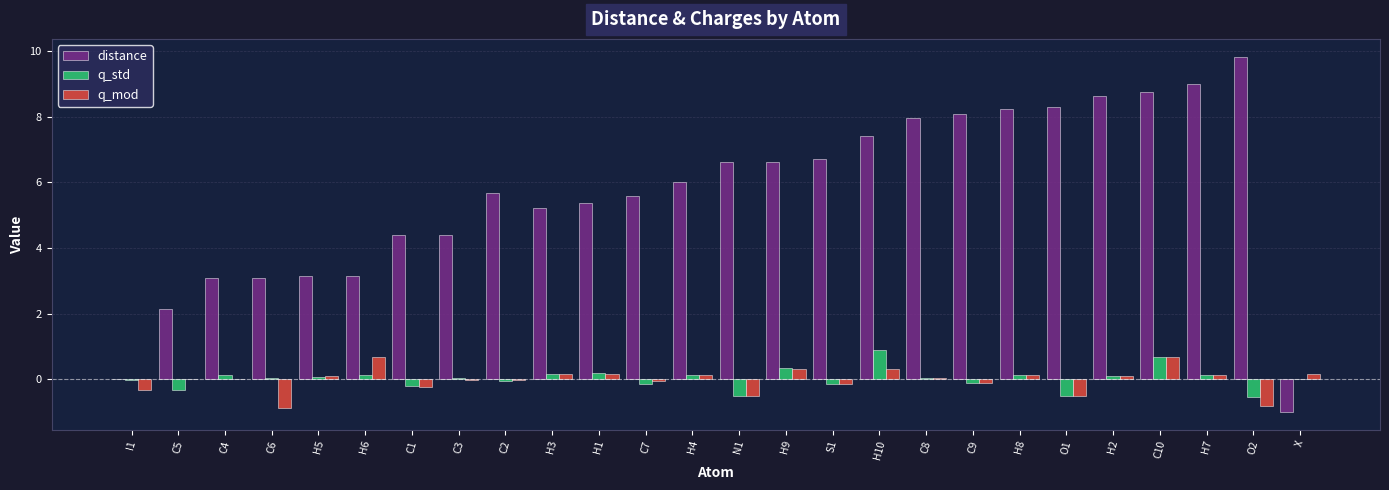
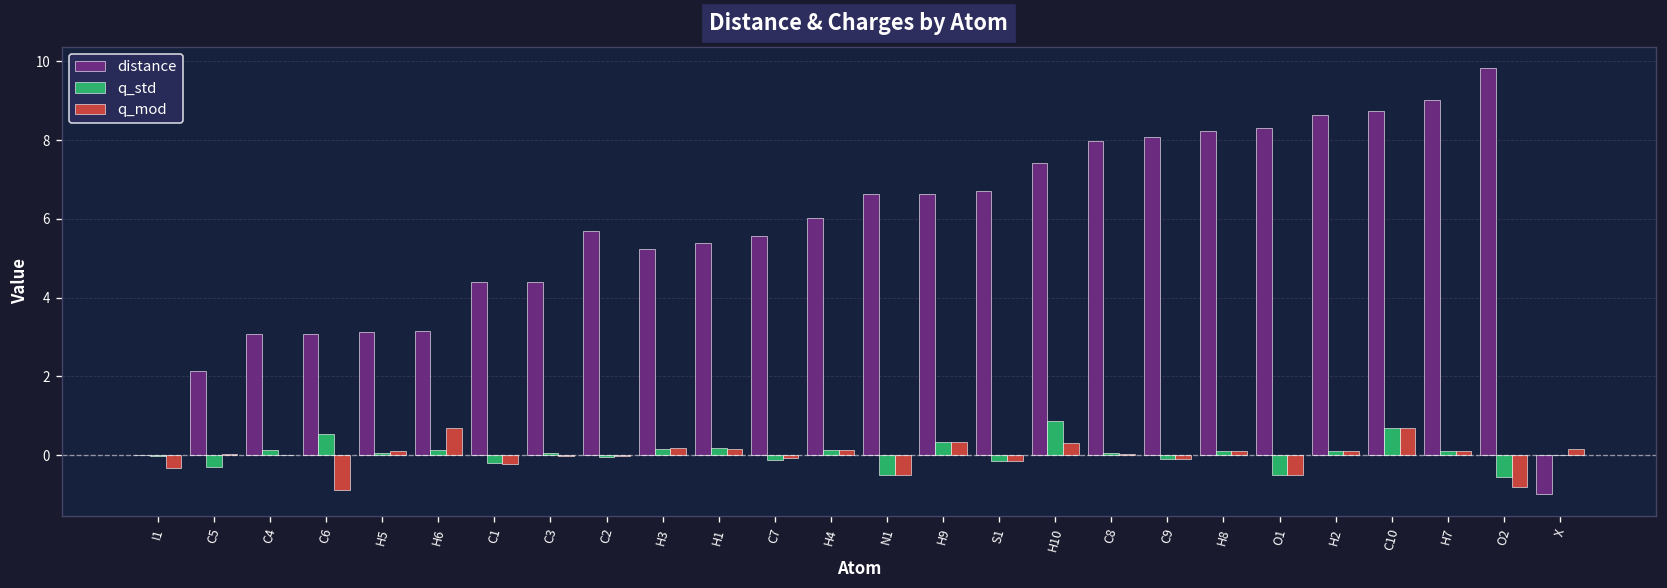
  {
    "distance": {
      "I1": 0.0,
      "C5": 2.1,
      "C4": 3.1,
      "C6": 3.1,
      "H5": 3.1,
      "H6": 3.2,
      "C1": 4.4,
      "C3": 4.4,
      "C2": 5.7,
      "H3": 5.2,
      "H1": 5.4,
      "C7": 5.6,
      "H4": 6.0,
      "N1": 6.6,
      "H9": 6.6,
      "S1": 6.7,
      "H10": 7.4,
      "C8": 8.0,
      "C9": 8.1,
      "H8": 8.2,
      "O1": 8.3,
      "H2": 8.6,
      "C10": 8.7,
      "H7": 9.0,
      "O2": 9.8,
      "X": -1.0
    },
    "q_std": {
      "C5": -0.3,
      "C4": 0.1,
-     "C6": 0.0,
+     "C6": 0.5,
      "H6": 0.1,
      "C1": -0.2,
      "H3": 0.2,
      "H1": 0.2,
      "C7": -0.1,
      "H4": 0.1,
      "N1": -0.5,
      "H9": 0.3,
      "S1": -0.1,
      "H10": 0.9,
      "C9": -0.1,
      "H8": 0.1,
      "O1": -0.5,
      "H2": 0.1,
      "C10": 0.7,
      "H7": 0.1,
      "O2": -0.6,
      "X": 0.0
    },
    "q_mod": {
      "I1": -0.3,
      "C6": -0.9,
      "H5": 0.1,
      "H6": 0.7,
      "C1": -0.2,
      "H3": 0.2,
      "H1": 0.2,
      "H4": 0.1,
      "N1": -0.5,
      "H9": 0.3,
      "S1": -0.1,
      "H10": 0.3,
      "C9": -0.1,
      "H8": 0.1,
      "O1": -0.5,
      "H2": 0.1,
      "C10": 0.7,
      "H7": 0.1,
      "O2": -0.8,
      "X": 0.1
    }
  }
